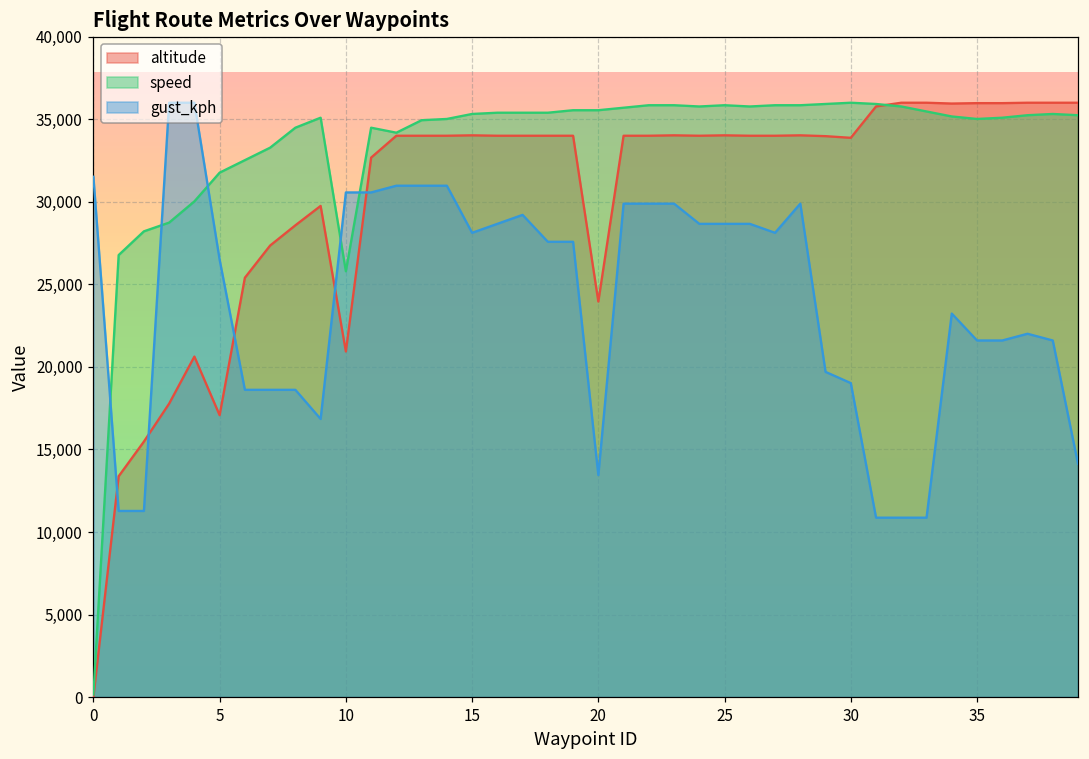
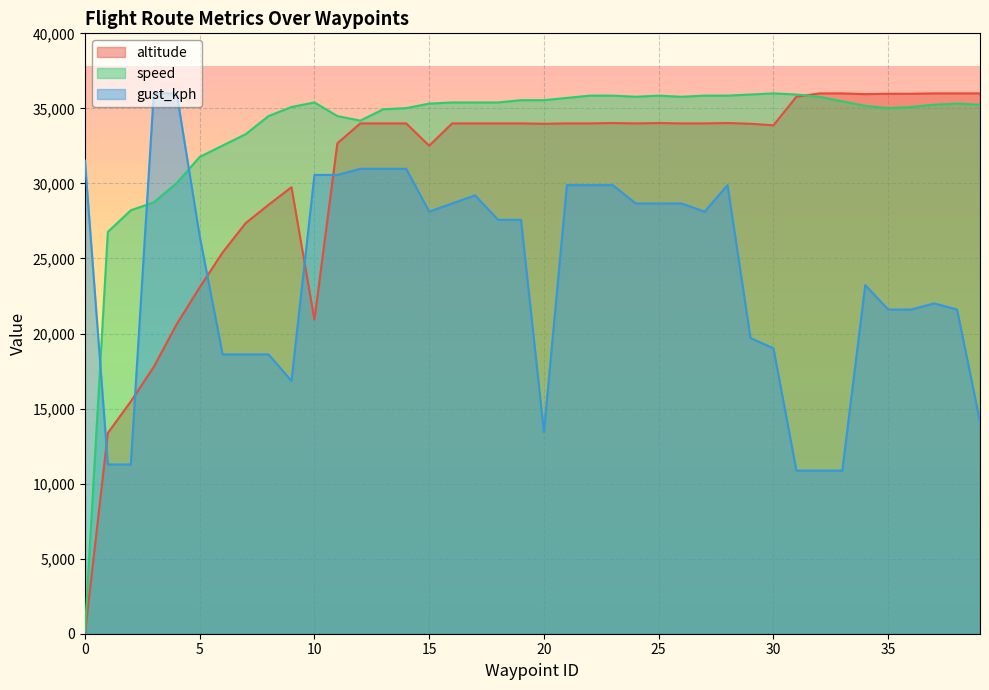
  {
    "altitude": {
-     "5": "17,100",
+     "5": "23,100",
      "10": "20,900",
-     "15": "34,000",
-     "20": "24,000",
+     "15": "32,500",
+     "20": "34,000",
      "25": "34,000",
      "30": "33,900",
      "35": "36,000"
    },
    "speed": {
      "5": "31,800",
-     "10": "25,800",
+     "10": "35,400",
      "15": "35,300",
      "20": "35,500",
      "25": "35,800",
      "30": "36,000",
      "35": "35,000"
    },
    "gust_kph": {
      "0": "31,500",
      "5": "26,500",
      "10": "30,600",
      "15": "28,100",
      "20": "13,400",
      "25": "28,700",
      "30": "19,000",
      "35": "21,600"
    }
  }
